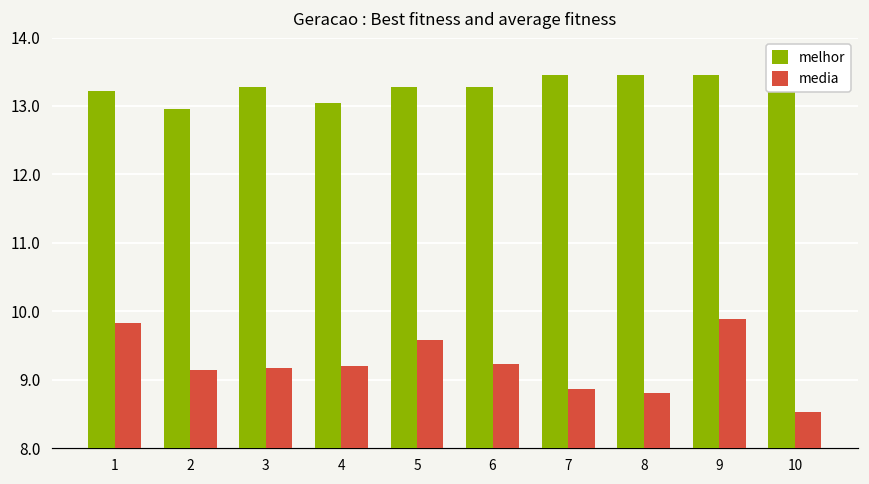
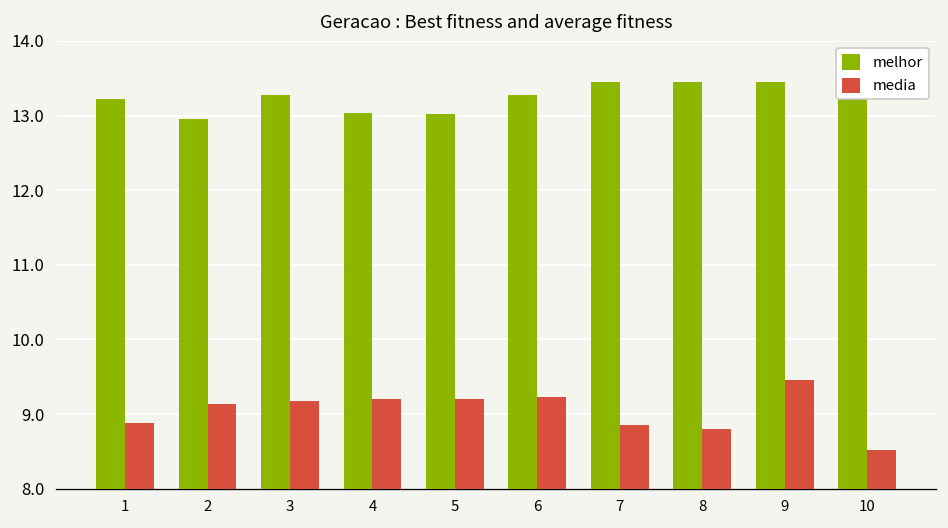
  {
    "melhor": {
      "1": 13.2,
      "2": 12.9,
      "3": 13.3,
      "4": 13.0,
-     "5": 13.3,
+     "5": 13.0,
      "6": 13.3,
      "7": 13.5,
      "8": 13.5,
      "9": 13.5
    },
    "media": {
-     "1": 9.8,
+     "1": 8.9,
      "2": 9.1,
      "3": 9.2,
      "4": 9.2,
-     "5": 9.6,
+     "5": 9.2,
      "6": 9.2,
      "7": 8.9,
      "8": 8.8,
-     "9": 9.9,
+     "9": 9.5,
      "10": 8.5
    }
  }
